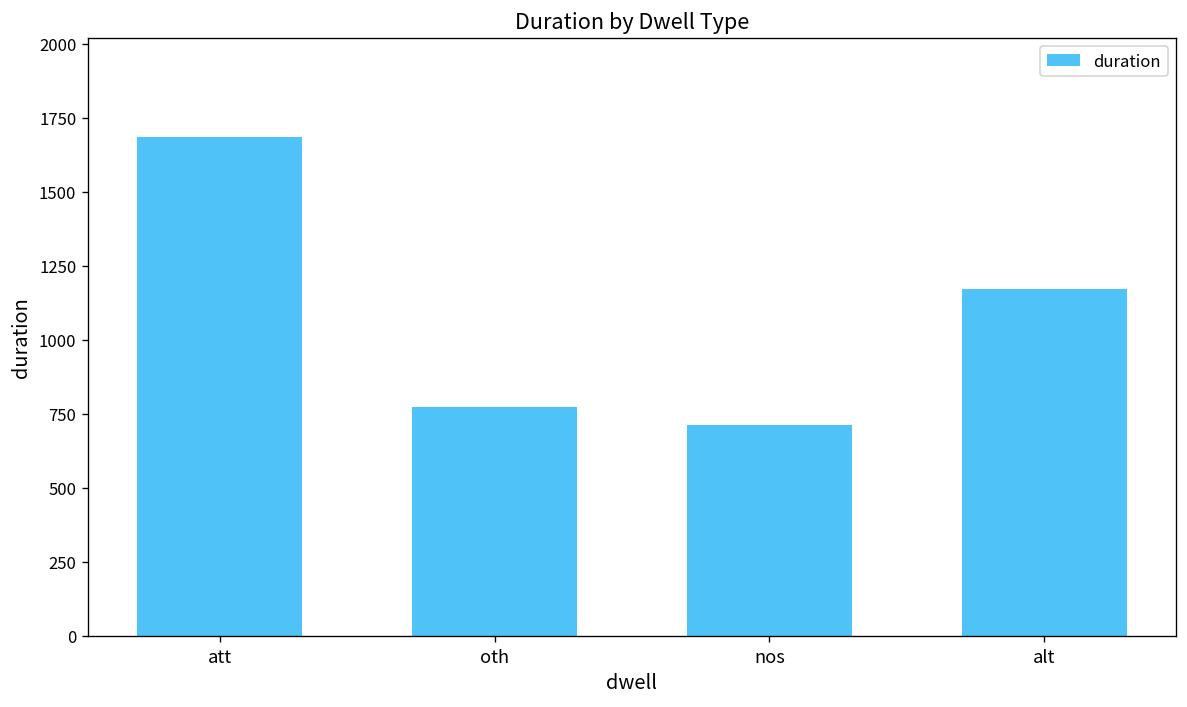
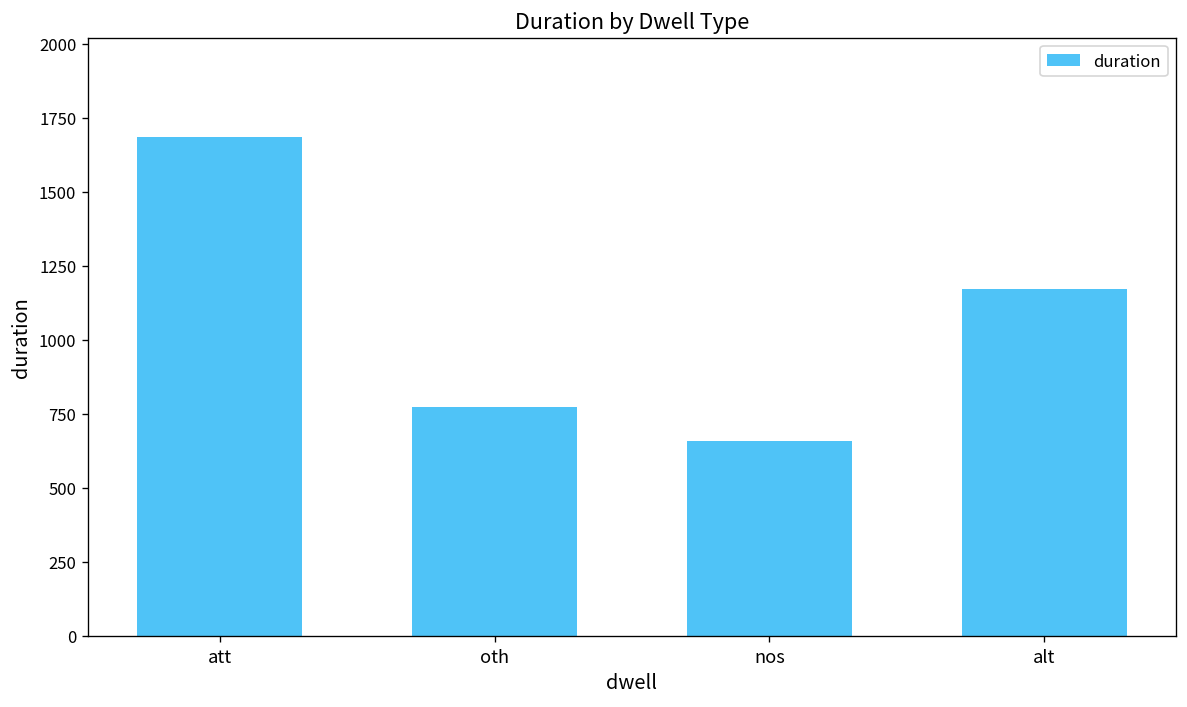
  {
    "att": 1680,
    "oth": 770,
-   "nos": 710,
+   "nos": 660,
    "alt": 1170
  }
